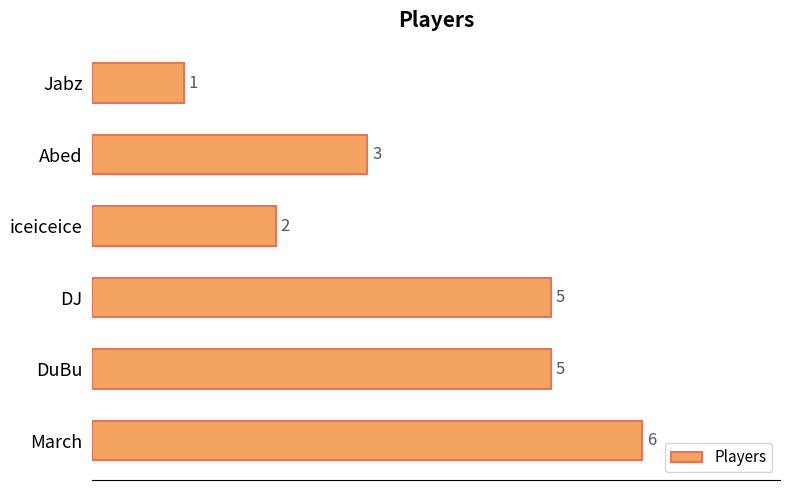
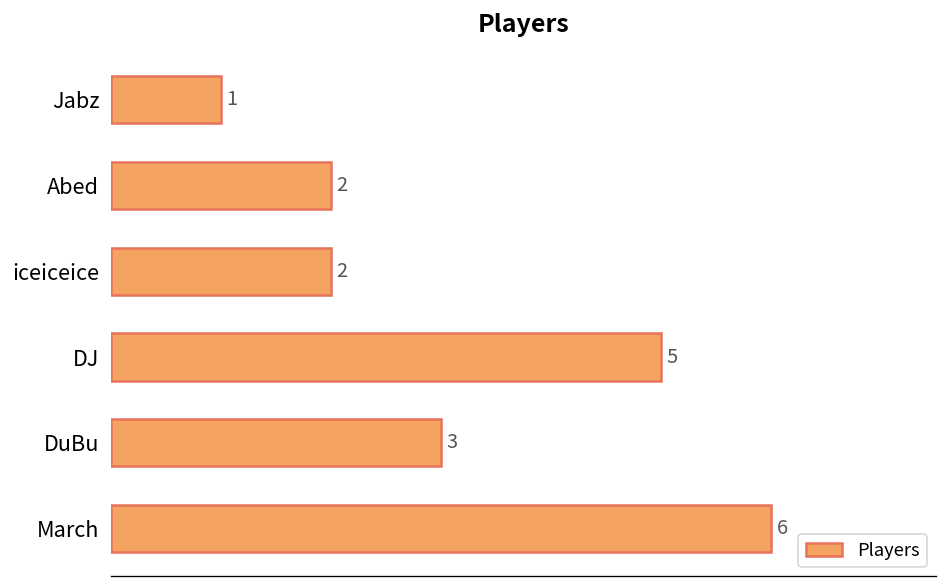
  {
    "Jabz": 1,
-   "Abed": 3,
+   "Abed": 2,
    "iceiceice": 2,
    "DJ": 5,
-   "DuBu": 5,
+   "DuBu": 3,
    "March": 6
  }
